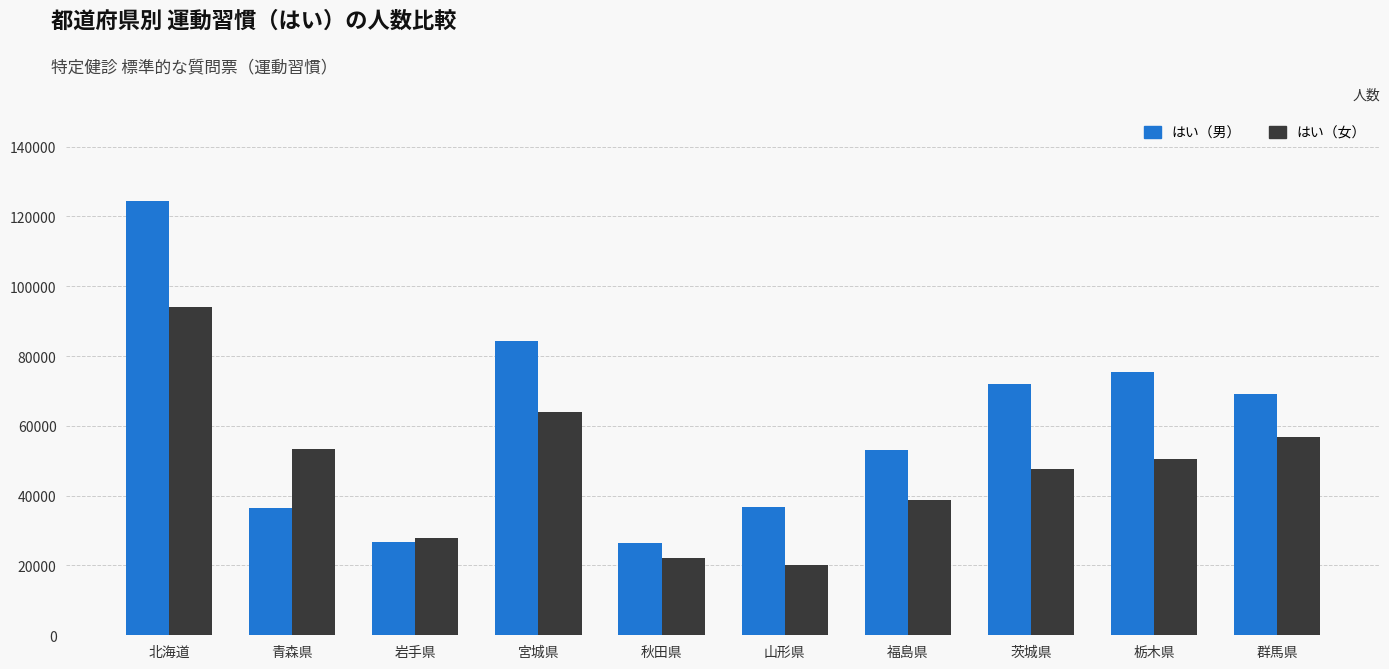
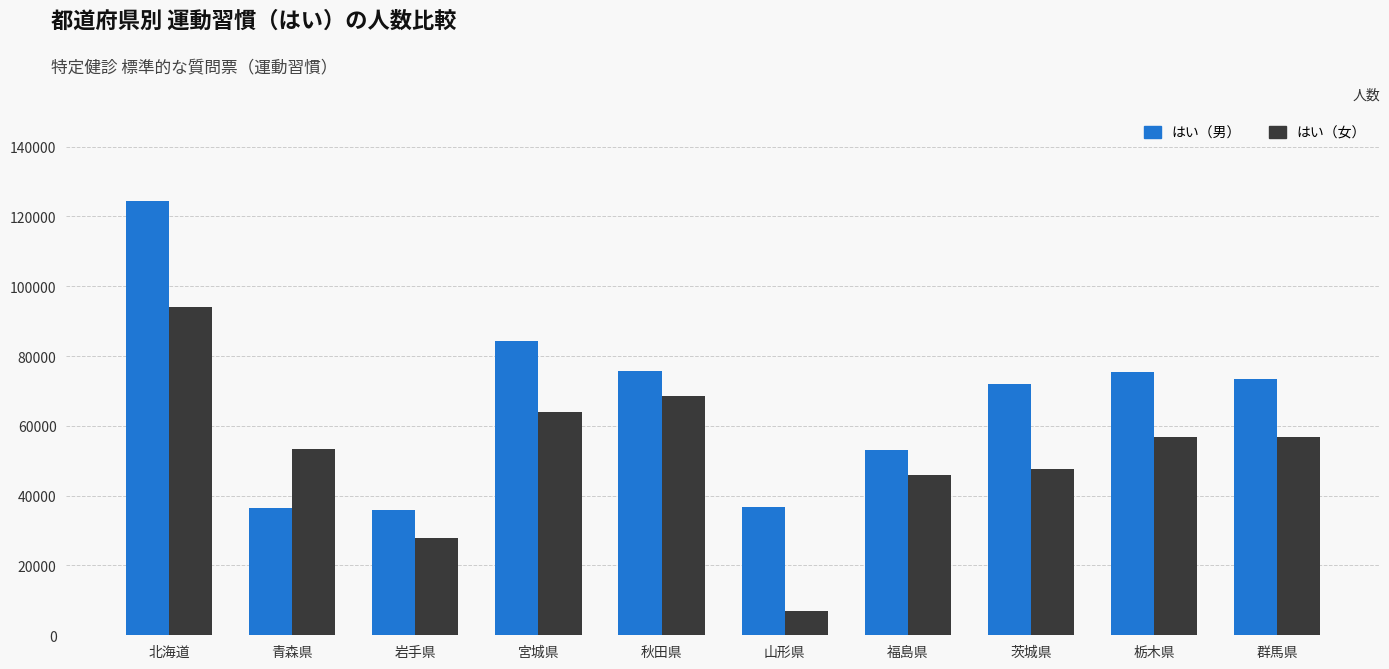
  {
    "はい（男）": {
      "北海道": 124000,
      "青森県": 36000,
-     "岩手県": 27000,
+     "岩手県": 36000,
      "宮城県": 84000,
-     "秋田県": 26000,
+     "秋田県": 76000,
      "山形県": 37000,
      "福島県": 53000,
      "茨城県": 72000,
      "栃木県": 75000,
-     "群馬県": 69000
+     "群馬県": 73000
    },
    "はい（女）": {
      "北海道": 94000,
      "青森県": 53000,
      "岩手県": 28000,
      "宮城県": 64000,
-     "秋田県": 22000,
-     "山形県": 20000,
-     "福島県": 39000,
+     "秋田県": 68000,
+     "山形県": 7000,
+     "福島県": 46000,
      "茨城県": 48000,
-     "栃木県": 50000,
+     "栃木県": 57000,
      "群馬県": 57000
    }
  }
